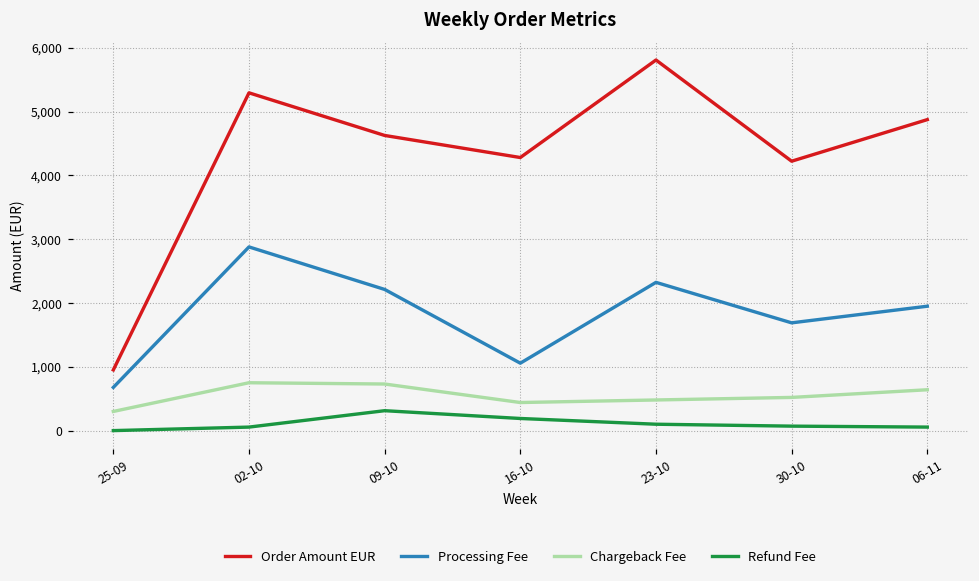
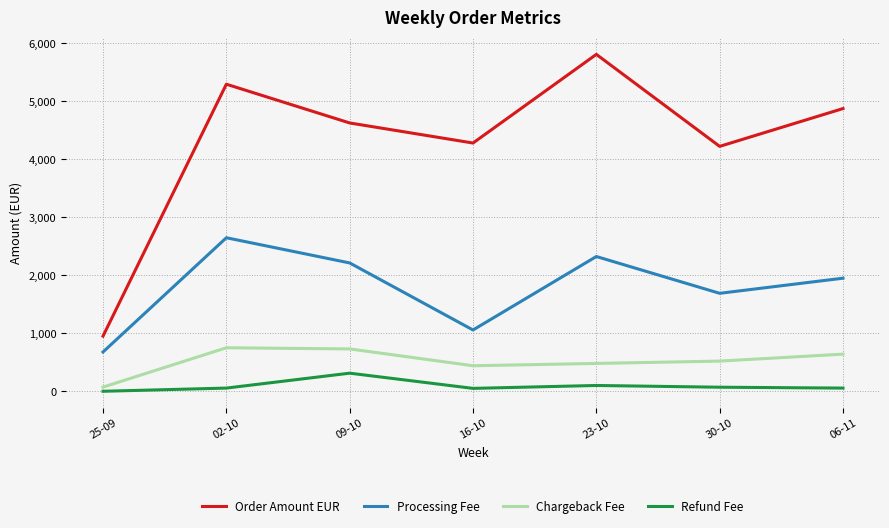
  {
    "Order Amount EUR": {
      "25-09": "1,000",
      "02-10": "5,300",
      "09-10": "4,600",
      "16-10": "4,300",
      "23-10": "5,800",
      "30-10": "4,200",
      "06-11": "4,900"
    },
    "Processing Fee": {
      "25-09": "700",
-     "02-10": "2,900",
+     "02-10": "2,600",
      "09-10": "2,200",
      "16-10": "1,100",
      "23-10": "2,300",
      "30-10": "1,700",
      "06-11": "1,900"
    },
    "Chargeback Fee": {
-     "25-09": "300",
+     "25-09": "100",
      "02-10": "800",
      "09-10": "700",
      "16-10": "400",
      "23-10": "500",
      "30-10": "500",
      "06-11": "600"
    },
    "Refund Fee": {
      "25-09": "0",
      "02-10": "100",
      "09-10": "300",
-     "16-10": "200",
+     "16-10": "100",
      "23-10": "100",
      "30-10": "100",
      "06-11": "100"
    }
  }
